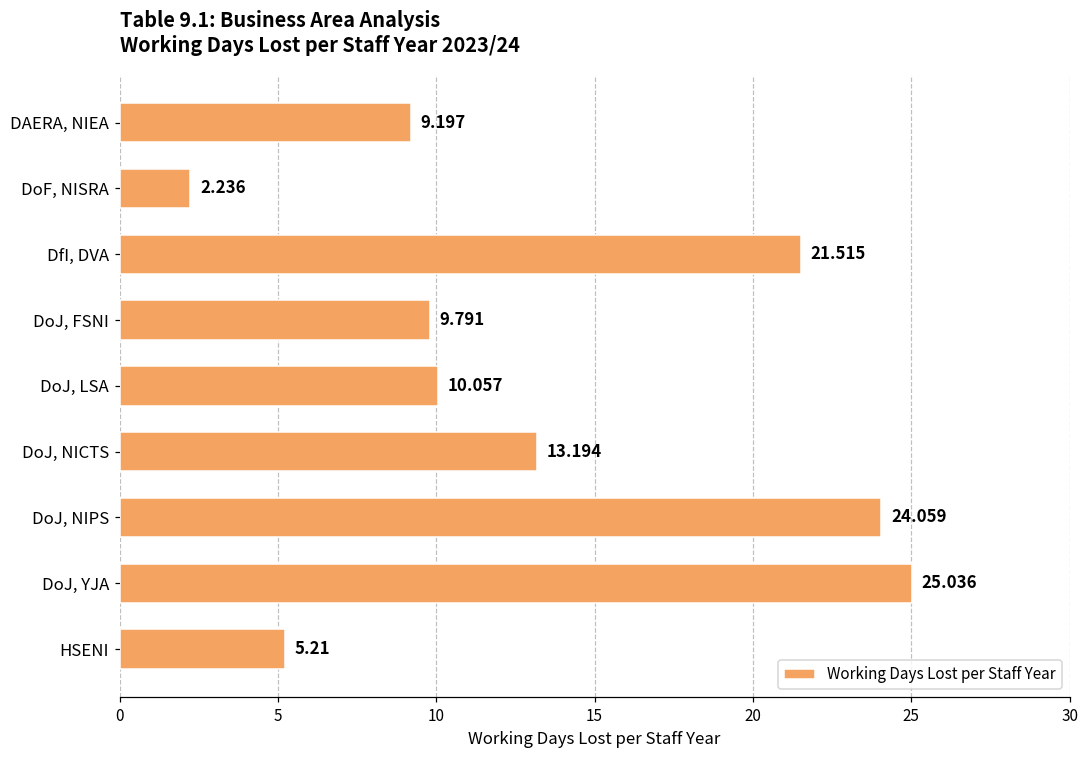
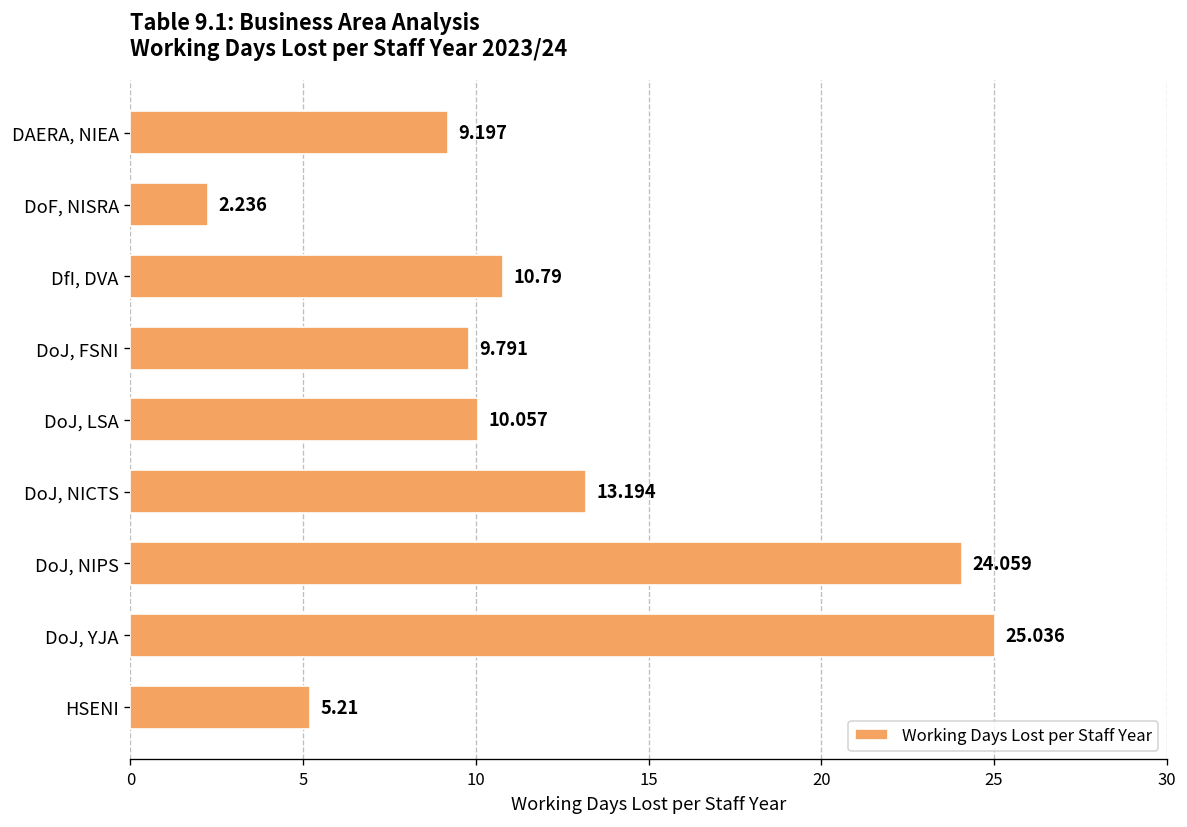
  {
    "DAERA, NIEA": 9.197,
    "DoF, NISRA": 2.236,
-   "DfI, DVA": 21.515,
+   "DfI, DVA": 10.79,
    "DoJ, FSNI": 9.791,
    "DoJ, LSA": 10.057,
    "DoJ, NICTS": 13.194,
    "DoJ, NIPS": 24.059,
    "DoJ, YJA": 25.036,
    "HSENI": 5.21
  }
